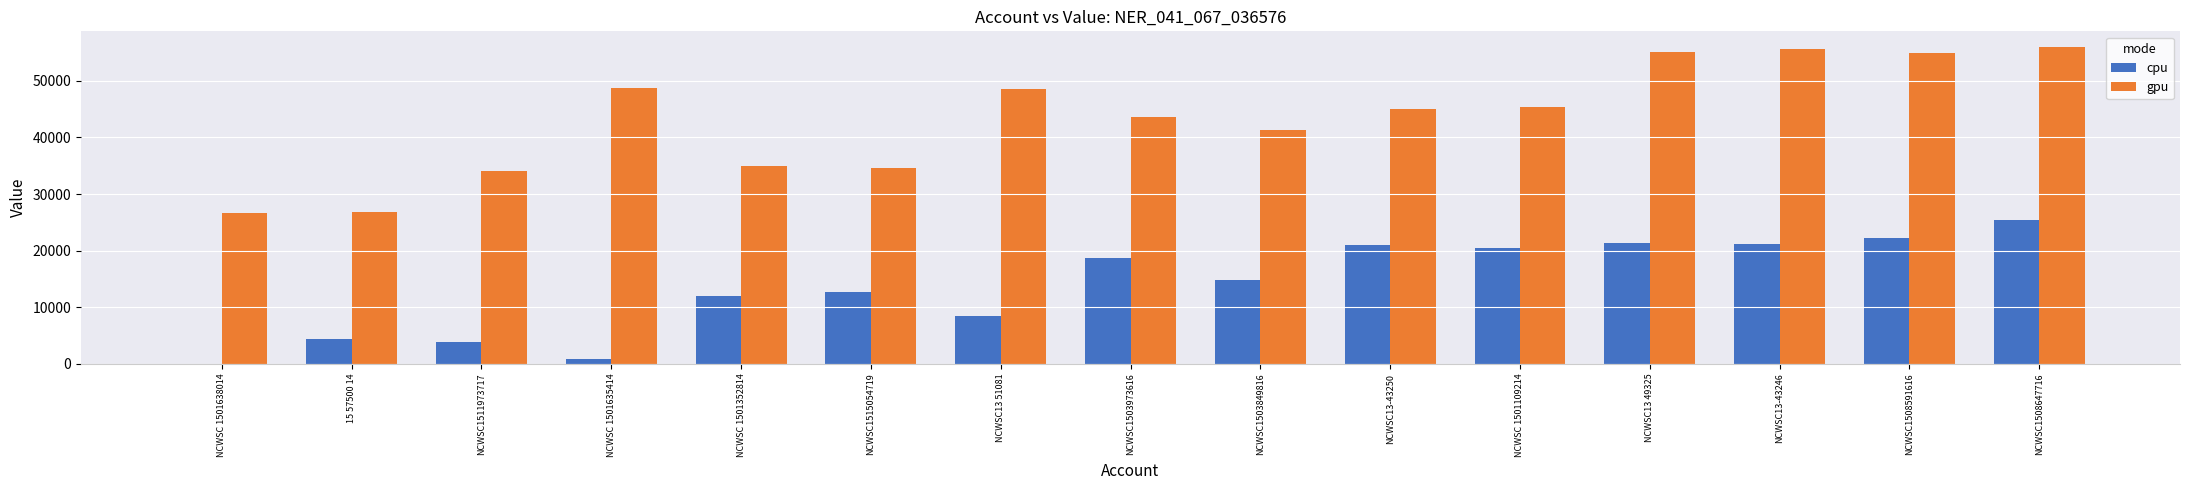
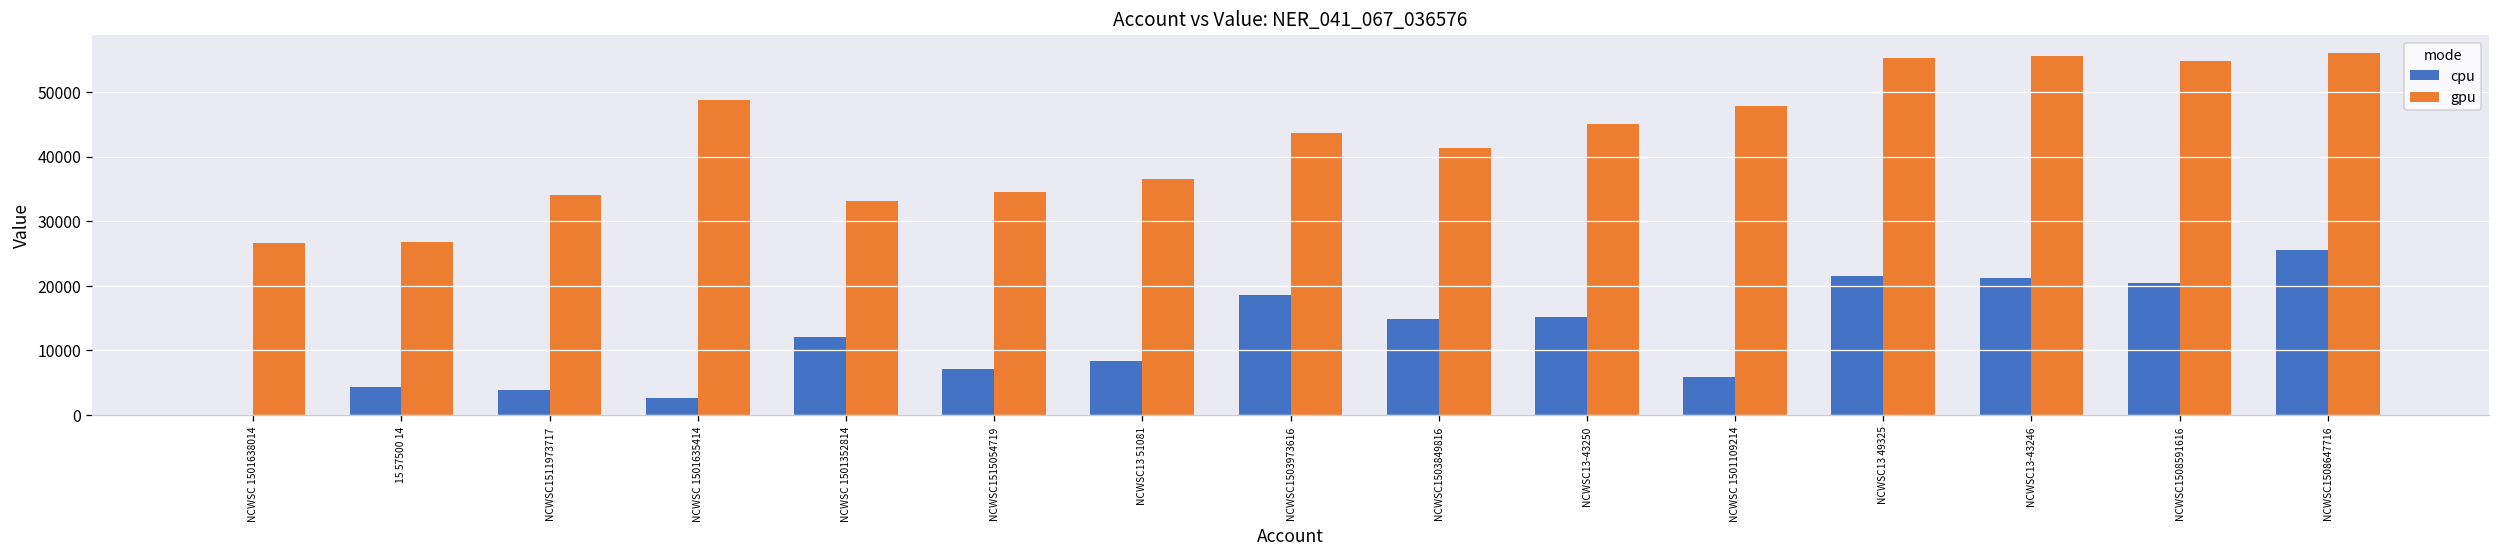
  {
    "cpu": {
      "NCWSC 1501638014": 0,
      "15 57500 14": 4000,
      "NCWSC1511973717": 4000,
-     "NCWSC 1501635414": 1000,
+     "NCWSC 1501635414": 3000,
      "NCWSC 1501352814": 12000,
-     "NCWSC1515054719": 13000,
+     "NCWSC1515054719": 7000,
      "NCWSC13 51081": 8000,
      "NCWSC1503973616": 19000,
      "NCWSC1503849816": 15000,
-     "NCWSC13-43250": 21000,
-     "NCWSC 1501109214": 20000,
+     "NCWSC13-43250": 15000,
+     "NCWSC 1501109214": 6000,
      "NCWSC13 49325": 21000,
      "NCWSC13-43246": 21000,
-     "NCWSC1508591616": 22000,
+     "NCWSC1508591616": 20000,
      "NCWSC1508647716": 25000
    },
    "gpu": {
      "NCWSC 1501638014": 27000,
      "15 57500 14": 27000,
      "NCWSC1511973717": 34000,
      "NCWSC 1501635414": 49000,
-     "NCWSC 1501352814": 35000,
+     "NCWSC 1501352814": 33000,
      "NCWSC1515054719": 35000,
-     "NCWSC13 51081": 49000,
+     "NCWSC13 51081": 36000,
      "NCWSC1503973616": 44000,
      "NCWSC1503849816": 41000,
      "NCWSC13-43250": 45000,
-     "NCWSC 1501109214": 45000,
+     "NCWSC 1501109214": 48000,
      "NCWSC13 49325": 55000,
      "NCWSC13-43246": 56000,
      "NCWSC1508591616": 55000,
      "NCWSC1508647716": 56000
    }
  }
